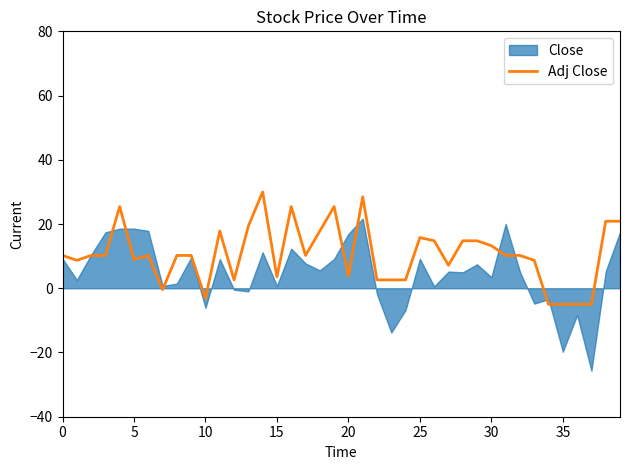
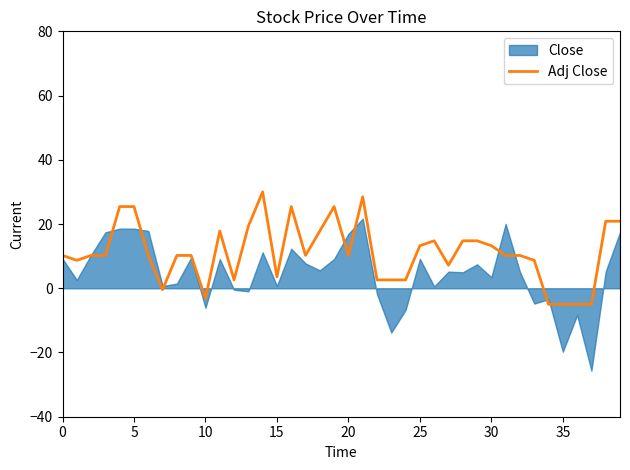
  {
    "Adj Close": {
      "0": 10,
-     "5": 9,
+     "5": 25,
      "10": -3,
      "15": 4,
-     "20": 4,
-     "25": 16,
+     "20": 10,
+     "25": 13,
      "30": 13,
      "35": -5
    },
    "Close": {
      "0": 9,
      "5": 19,
      "20": 17,
      "25": 9,
      "30": 3
    }
  }
